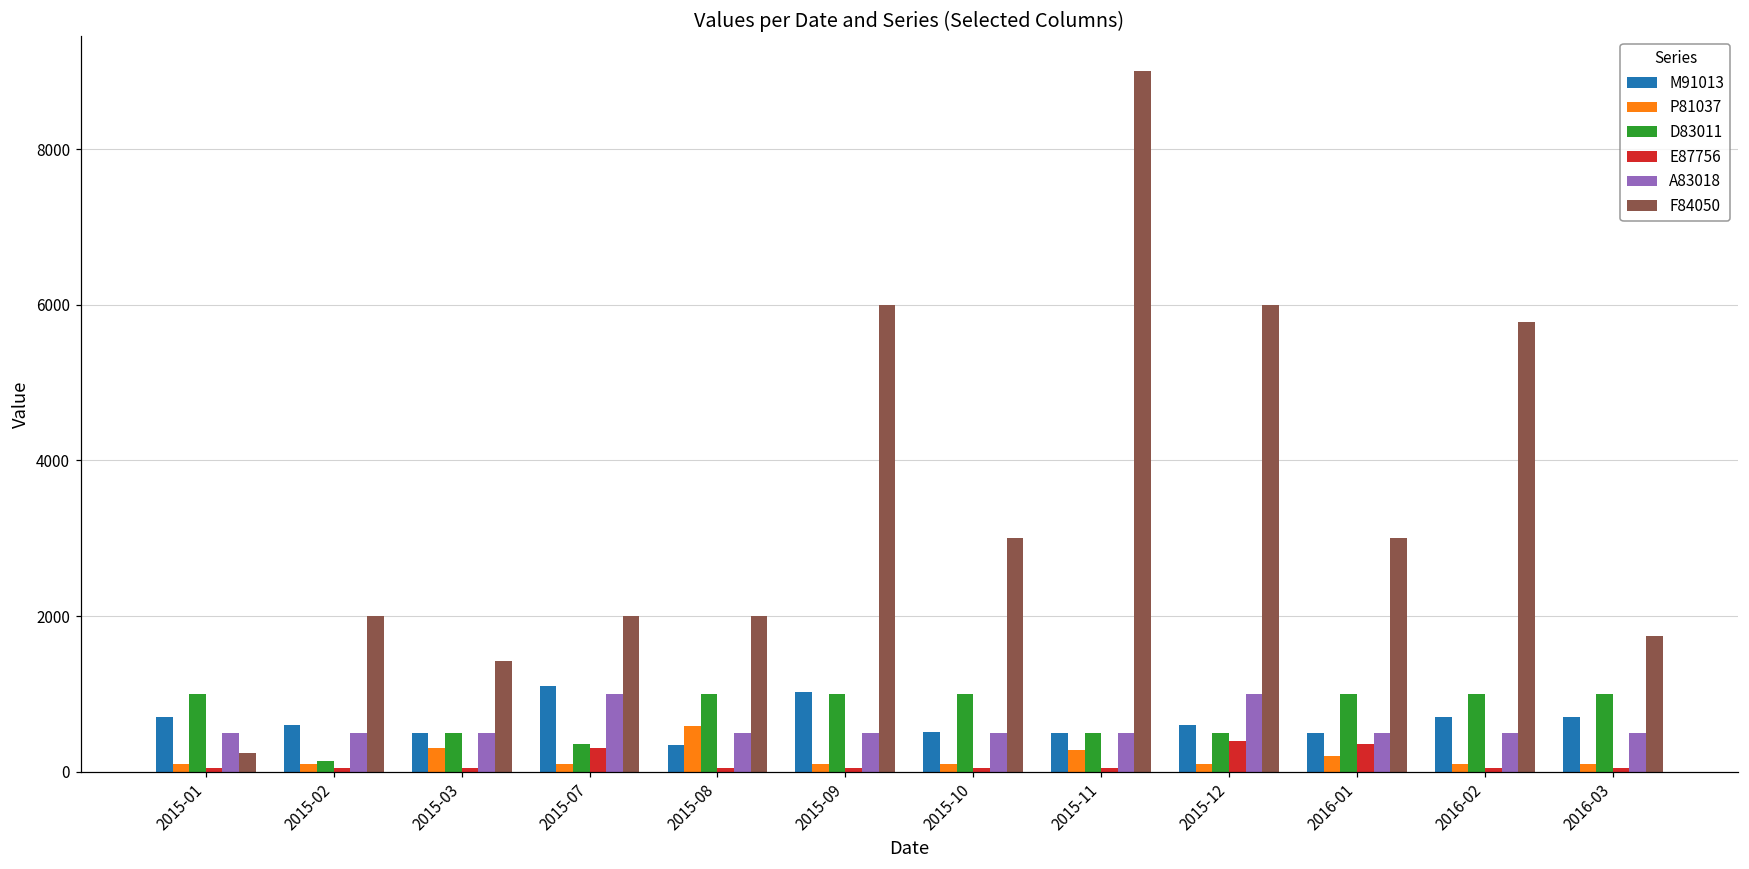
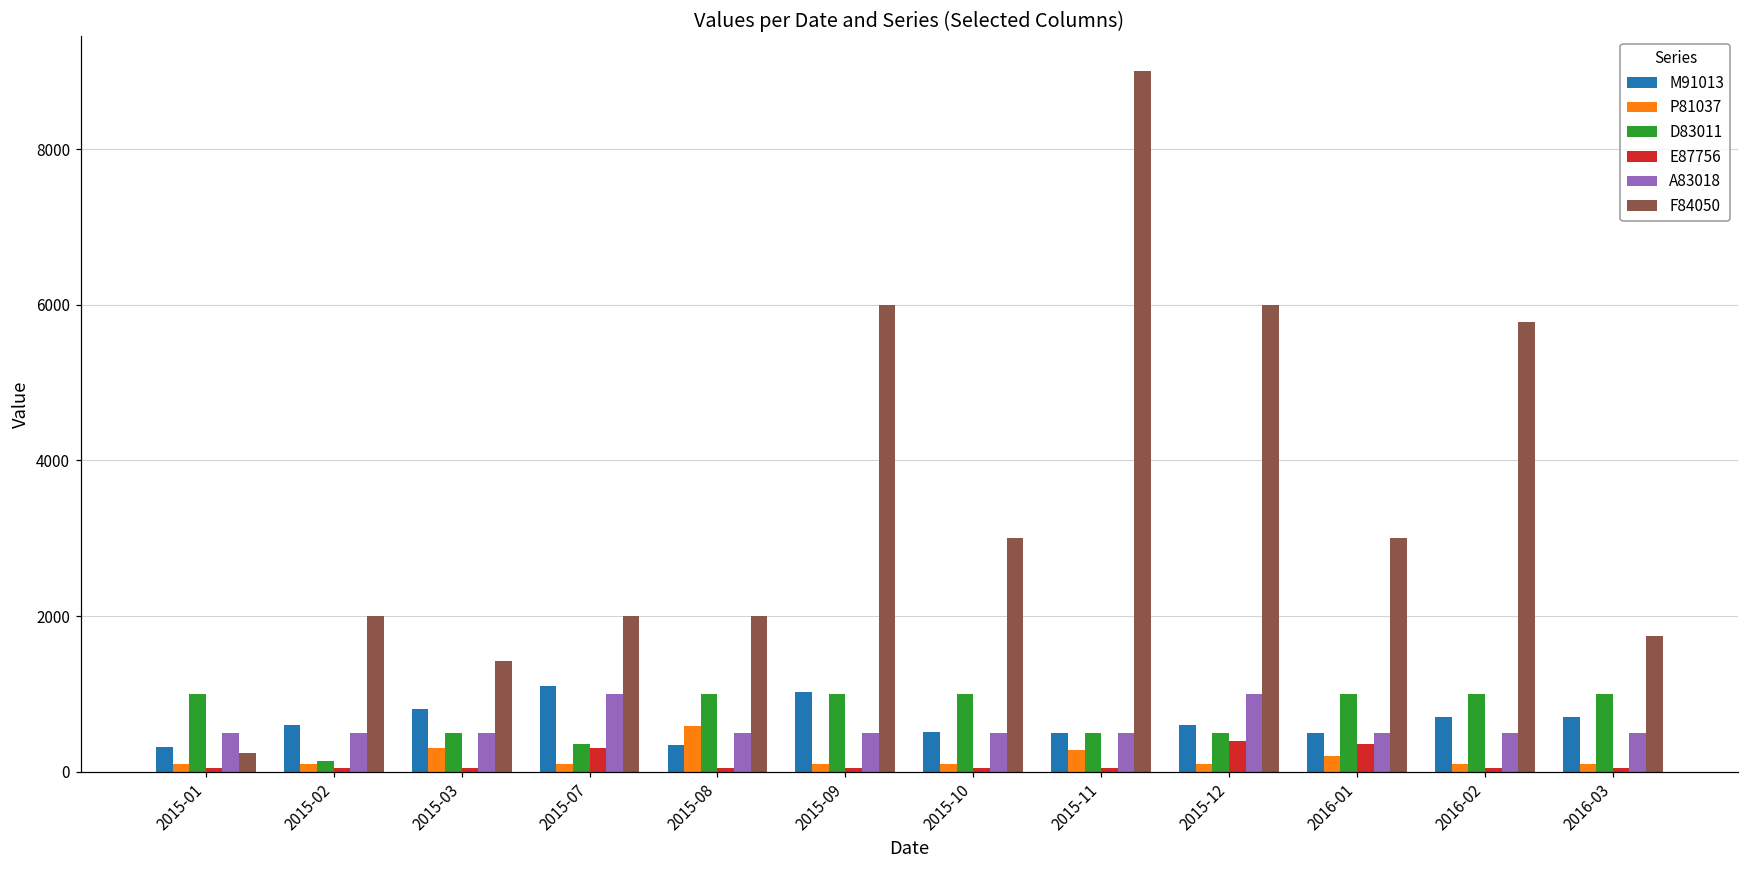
  {
    "M91013": {
-     "2015-01": 700,
+     "2015-01": 300,
      "2015-02": 600,
-     "2015-03": 500,
+     "2015-03": 800,
      "2015-07": 1100,
      "2015-08": 300,
      "2015-09": 1000,
      "2015-10": 500,
      "2015-11": 500,
      "2015-12": 600,
      "2016-01": 500,
      "2016-02": 700,
      "2016-03": 700
    },
    "P81037": {
      "2015-01": 100,
      "2015-02": 100,
      "2015-03": 300,
      "2015-07": 100,
      "2015-08": 600,
      "2015-09": 100,
      "2015-10": 100,
      "2015-11": 300,
      "2015-12": 100,
      "2016-01": 200,
      "2016-02": 100,
      "2016-03": 100
    },
    "D83011": {
      "2015-01": 1000,
      "2015-02": 100,
      "2015-03": 500,
      "2015-07": 400,
      "2015-08": 1000,
      "2015-09": 1000,
      "2015-10": 1000,
      "2015-11": 500,
      "2015-12": 500,
      "2016-01": 1000,
      "2016-02": 1000,
      "2016-03": 1000
    },
    "E87756": {
      "2015-01": 100,
      "2015-02": 100,
      "2015-03": 100,
      "2015-07": 300,
      "2015-08": 100,
      "2015-09": 100,
      "2015-10": 100,
      "2015-11": 100,
      "2015-12": 400,
      "2016-01": 400,
      "2016-02": 100,
      "2016-03": 100
    },
    "A83018": {
      "2015-01": 500,
      "2015-02": 500,
      "2015-03": 500,
      "2015-07": 1000,
      "2015-08": 500,
      "2015-09": 500,
      "2015-10": 500,
      "2015-11": 500,
      "2015-12": 1000,
      "2016-01": 500,
      "2016-02": 500,
      "2016-03": 500
    },
    "F84050": {
      "2015-01": 200,
      "2015-02": 2000,
      "2015-03": 1400,
      "2015-07": 2000,
      "2015-08": 2000,
      "2015-09": 6000,
      "2015-10": 3000,
      "2015-11": 9000,
      "2015-12": 6000,
      "2016-01": 3000,
      "2016-02": 5800,
      "2016-03": 1700
    }
  }
